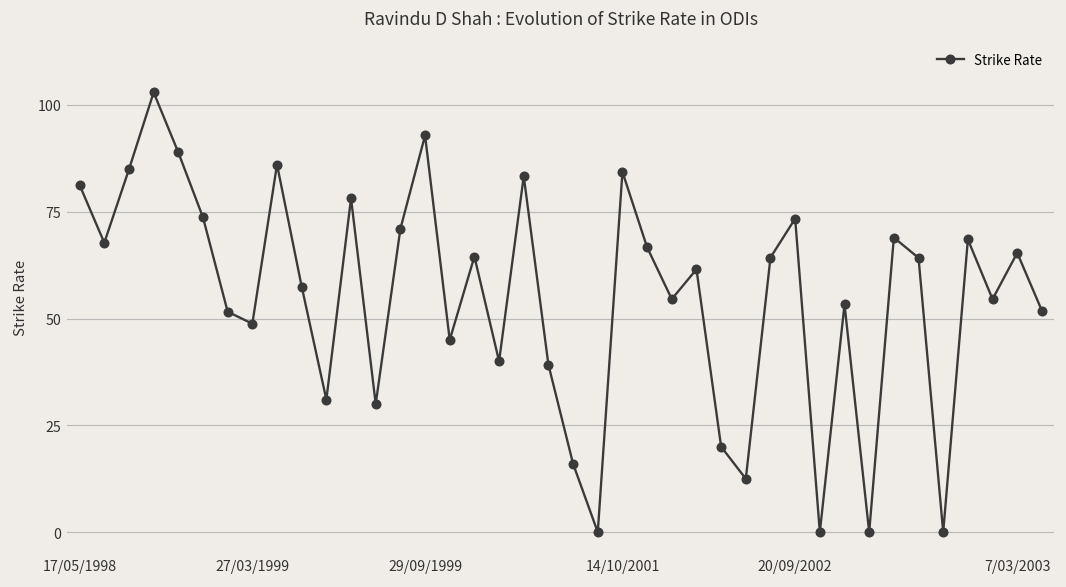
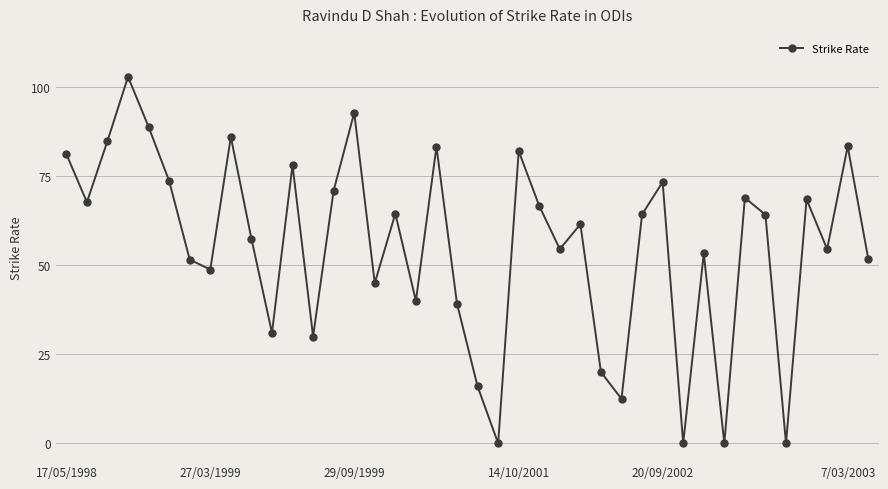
  {
    "17/05/1998": 81,
    "27/03/1999": 49,
    "29/09/1999": 93,
-   "14/10/2001": 84,
+   "14/10/2001": 82,
    "20/09/2002": 73,
-   "7/03/2003": 65
+   "7/03/2003": 83
  }
